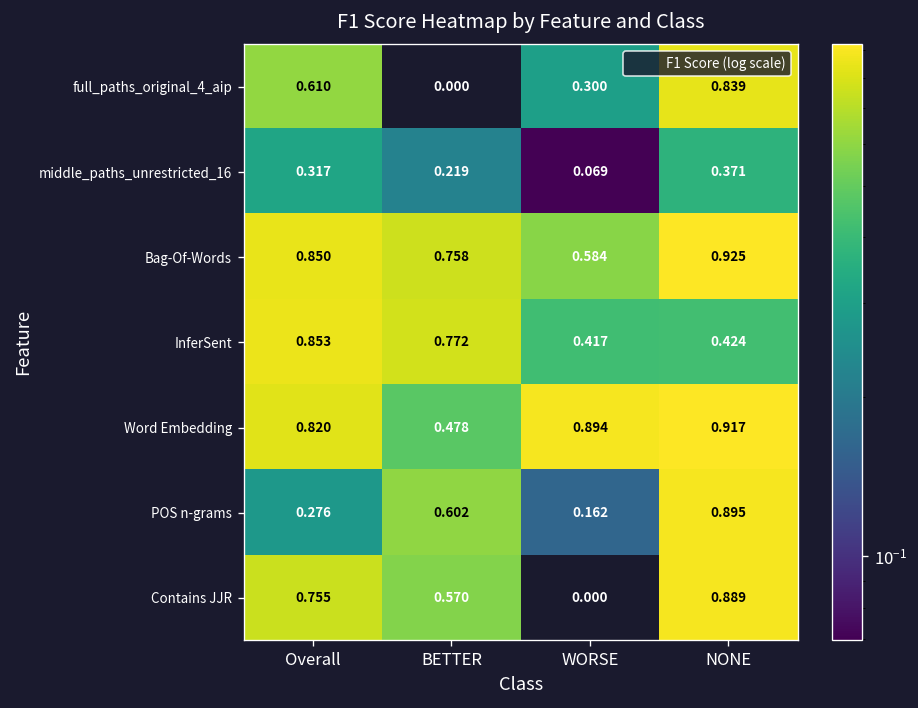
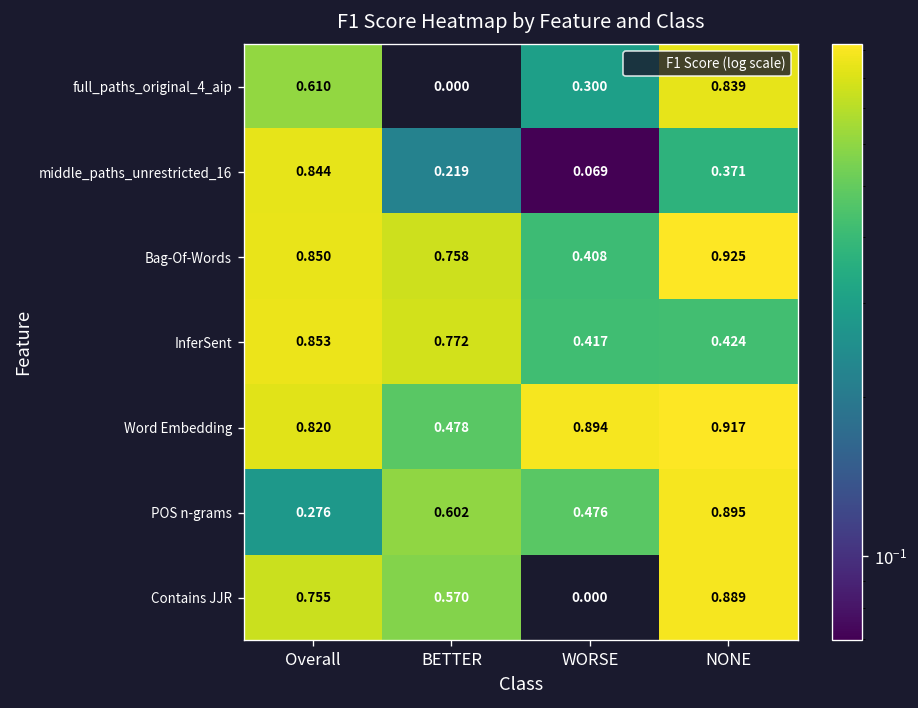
  {
    "full_paths_original_4_aip": {
      "Overall": 0.610,
      "BETTER": 0.000,
      "WORSE": 0.300,
      "NONE": 0.839
    },
    "middle_paths_unrestricted_16": {
-     "Overall": 0.317,
+     "Overall": 0.844,
      "BETTER": 0.219,
      "WORSE": 0.069,
      "NONE": 0.371
    },
    "Bag-Of-Words": {
      "Overall": 0.850,
      "BETTER": 0.758,
-     "WORSE": 0.584,
+     "WORSE": 0.408,
      "NONE": 0.925
    },
    "InferSent": {
      "Overall": 0.853,
      "BETTER": 0.772,
      "WORSE": 0.417,
      "NONE": 0.424
    },
    "Word Embedding": {
      "Overall": 0.820,
      "BETTER": 0.478,
      "WORSE": 0.894,
      "NONE": 0.917
    },
    "POS n-grams": {
      "Overall": 0.276,
      "BETTER": 0.602,
-     "WORSE": 0.162,
+     "WORSE": 0.476,
      "NONE": 0.895
    },
    "Contains JJR": {
      "Overall": 0.755,
      "BETTER": 0.570,
      "WORSE": 0.000,
      "NONE": 0.889
    }
  }
